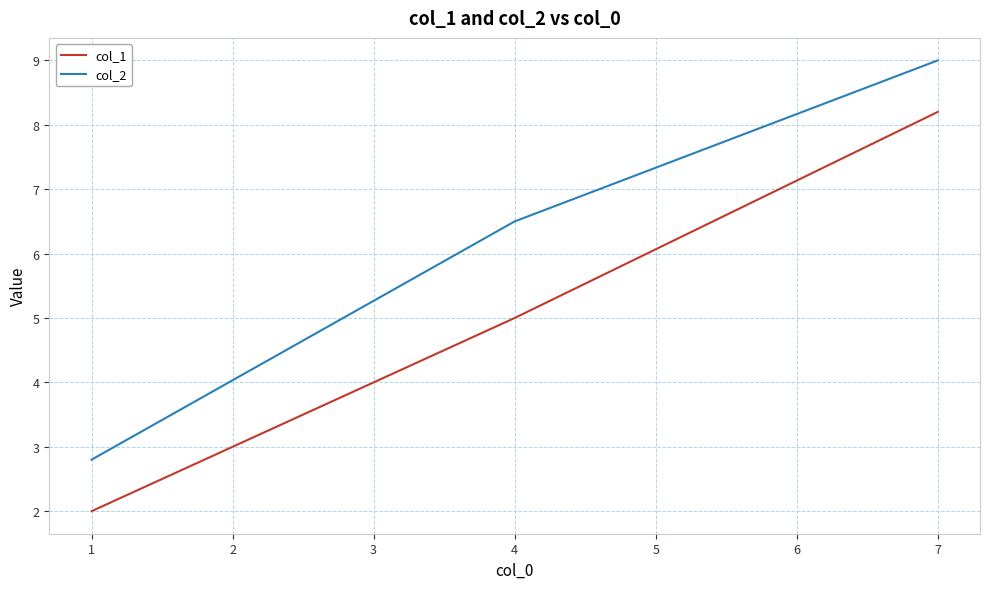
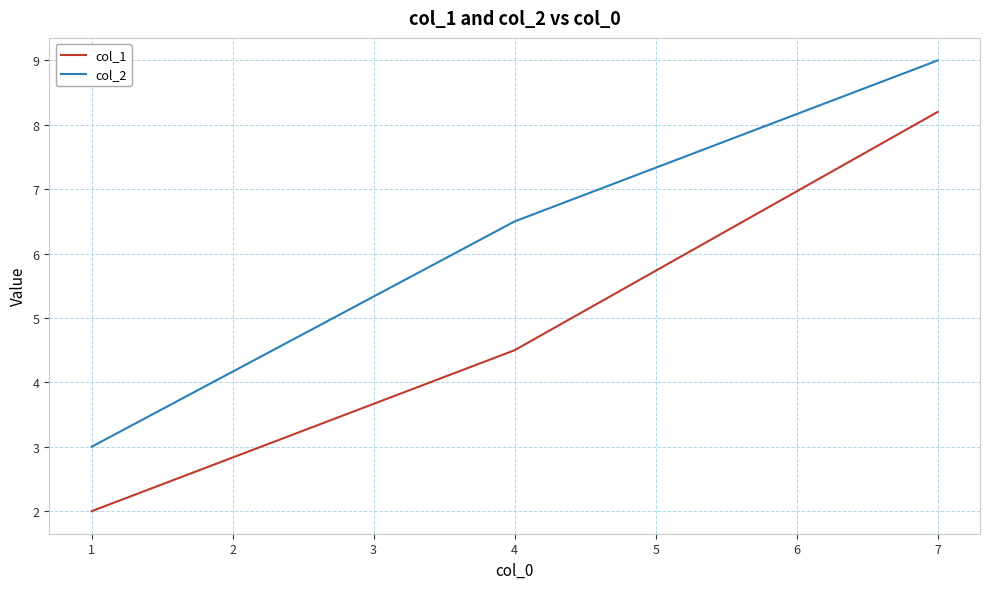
  {
    "col_1": {
      "1": 2.0,
-     "4": 5.0,
+     "4": 4.5,
      "7": 8.2
    },
    "col_2": {
-     "1": 2.8,
+     "1": 3.0,
      "4": 6.5,
      "7": 9.0
    }
  }
